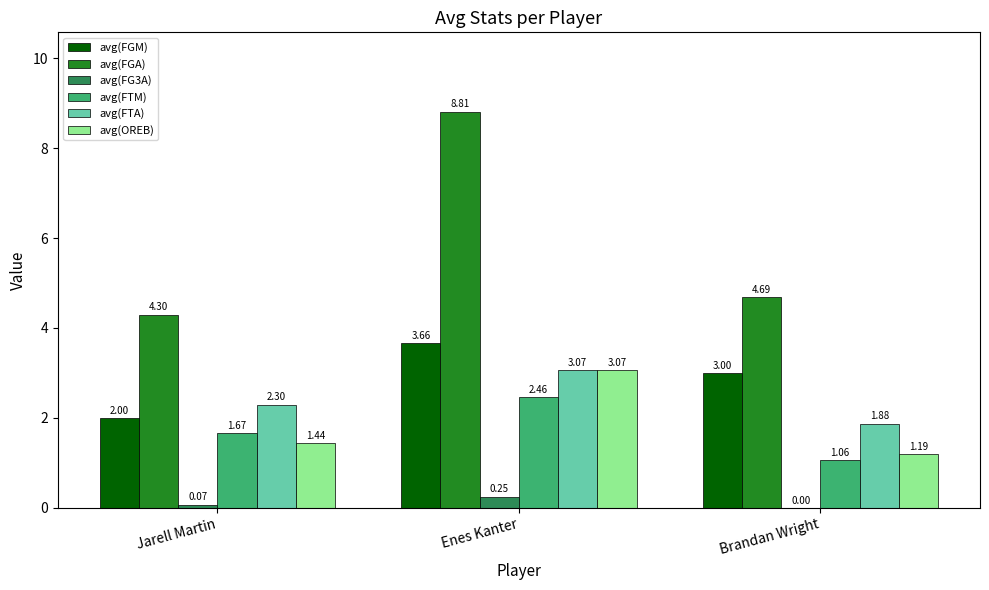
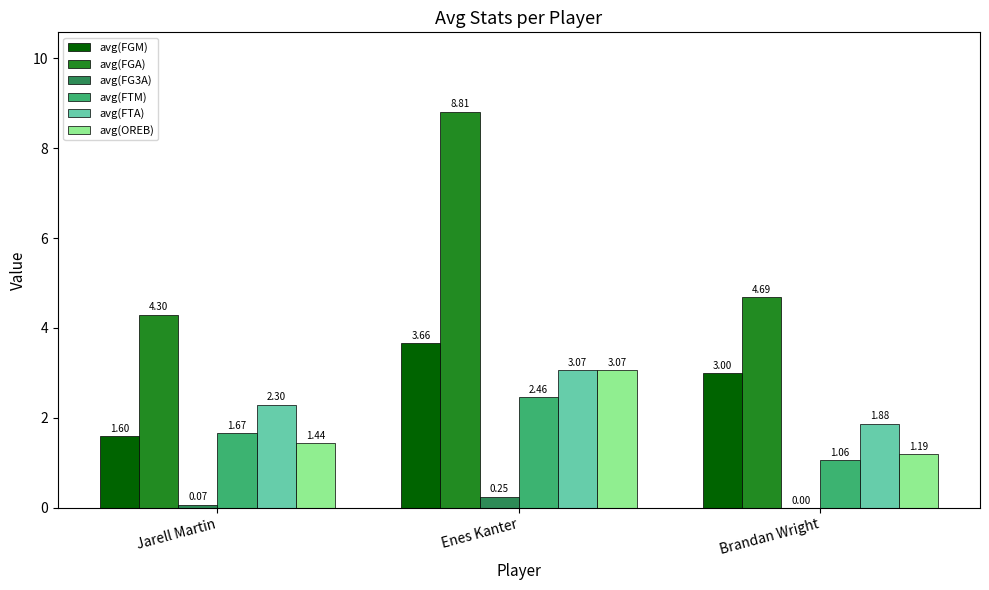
  {
    "avg(FGM)": {
-     "Jarell Martin": 2.00,
+     "Jarell Martin": 1.60,
      "Enes Kanter": 3.66,
      "Brandan Wright": 3.00
    }
  }
